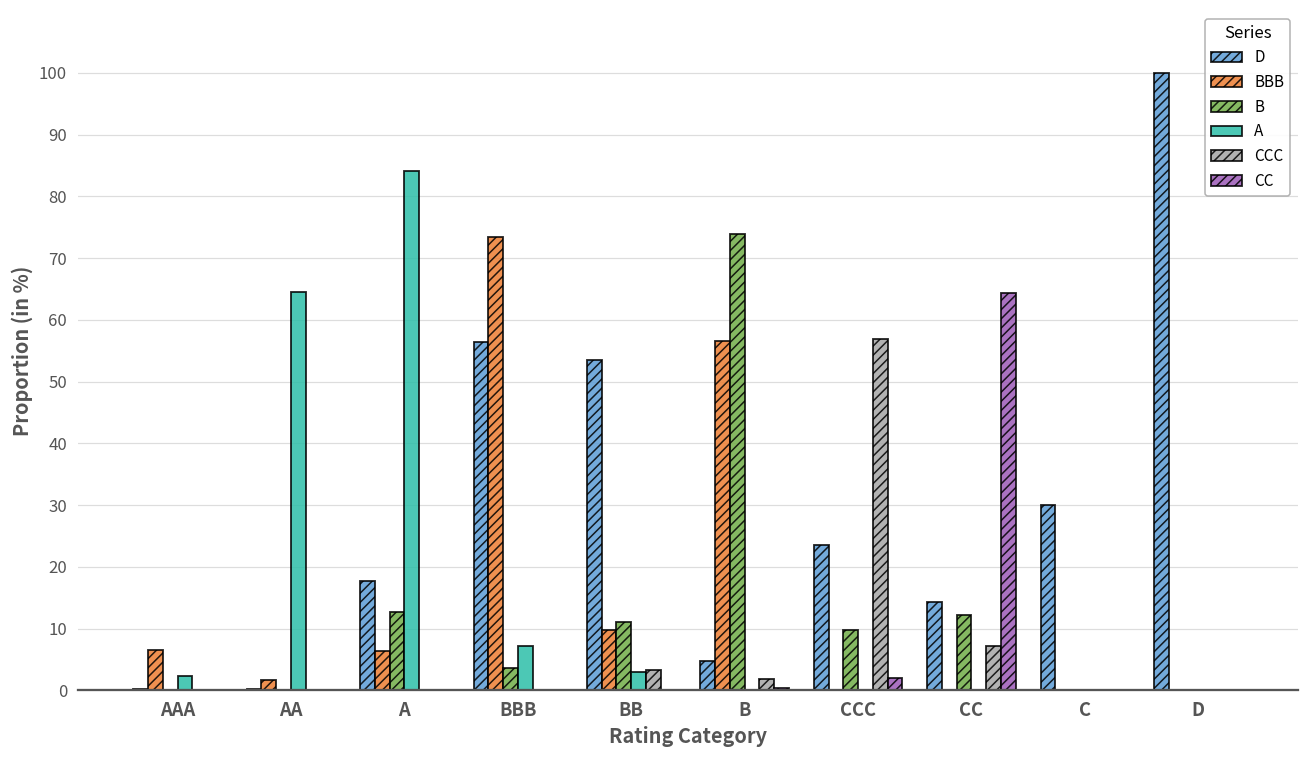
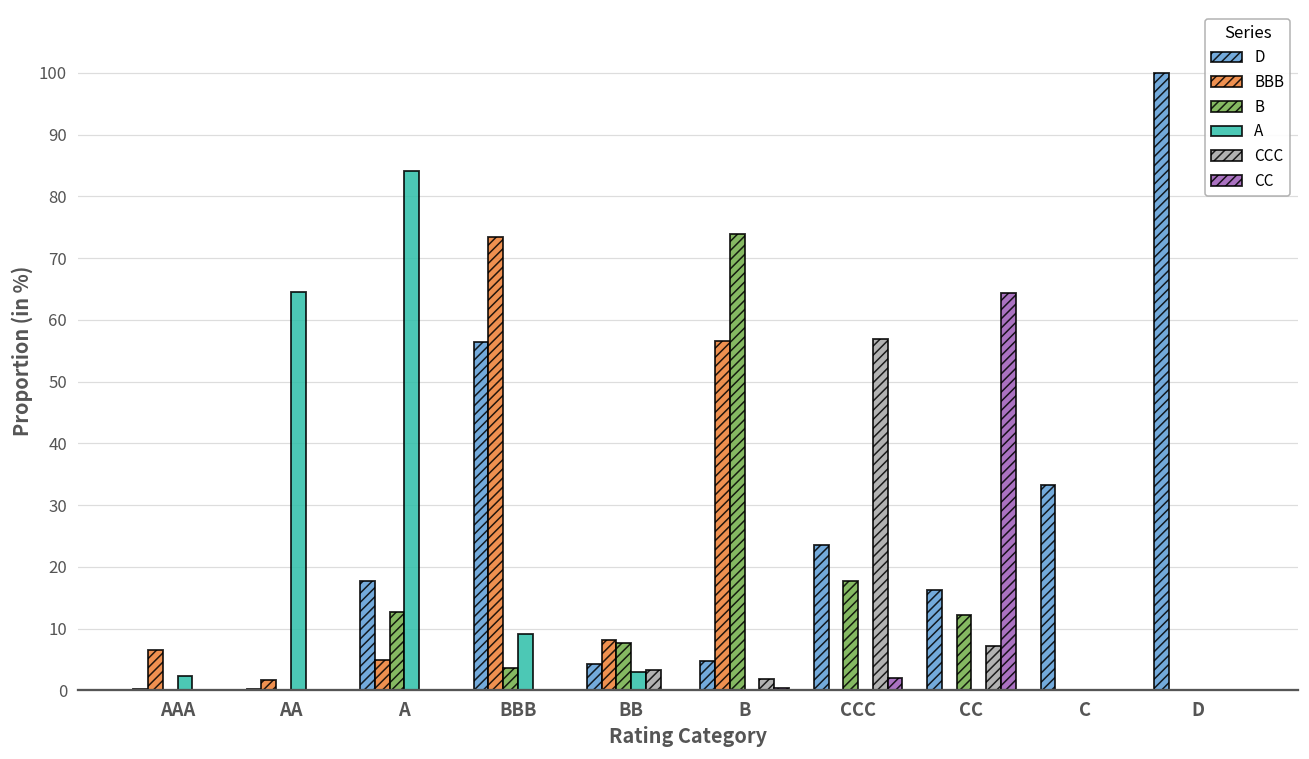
  {
    "D": {
      "A": 18,
      "BBB": 56,
-     "BB": 53,
+     "BB": 4,
      "B": 5,
      "CCC": 24,
-     "CC": 14,
-     "C": 30,
+     "CC": 16,
+     "C": 33,
      "D": 100
    },
    "BBB": {
      "AAA": 7,
      "AA": 2,
-     "A": 6,
+     "A": 5,
      "BBB": 73,
-     "BB": 10,
+     "BB": 8,
      "B": 57,
      "CCC": 0,
      "CC": 0,
      "C": 0,
      "D": 0
    },
    "B": {
      "AAA": 0,
      "AA": 0,
      "A": 13,
      "BBB": 4,
-     "BB": 11,
+     "BB": 8,
      "B": 74,
-     "CCC": 10,
+     "CCC": 18,
      "CC": 12,
      "C": 0,
      "D": 0
    },
    "A": {
      "AAA": 2,
      "AA": 65,
      "A": 84,
-     "BBB": 7,
+     "BBB": 9,
      "BB": 3,
      "B": 0,
      "CCC": 0,
      "CC": 0,
      "C": 0,
      "D": 0
    },
    "CCC": {
      "AAA": 0,
      "AA": 0,
      "A": 0,
      "BB": 3,
      "B": 2,
      "CCC": 57,
      "CC": 7,
      "C": 0,
      "D": 0
    },
    "CC": {
      "AAA": 0,
      "AA": 0,
      "BB": 0,
      "CCC": 2,
      "CC": 64,
      "C": 0,
      "D": 0
    }
  }
